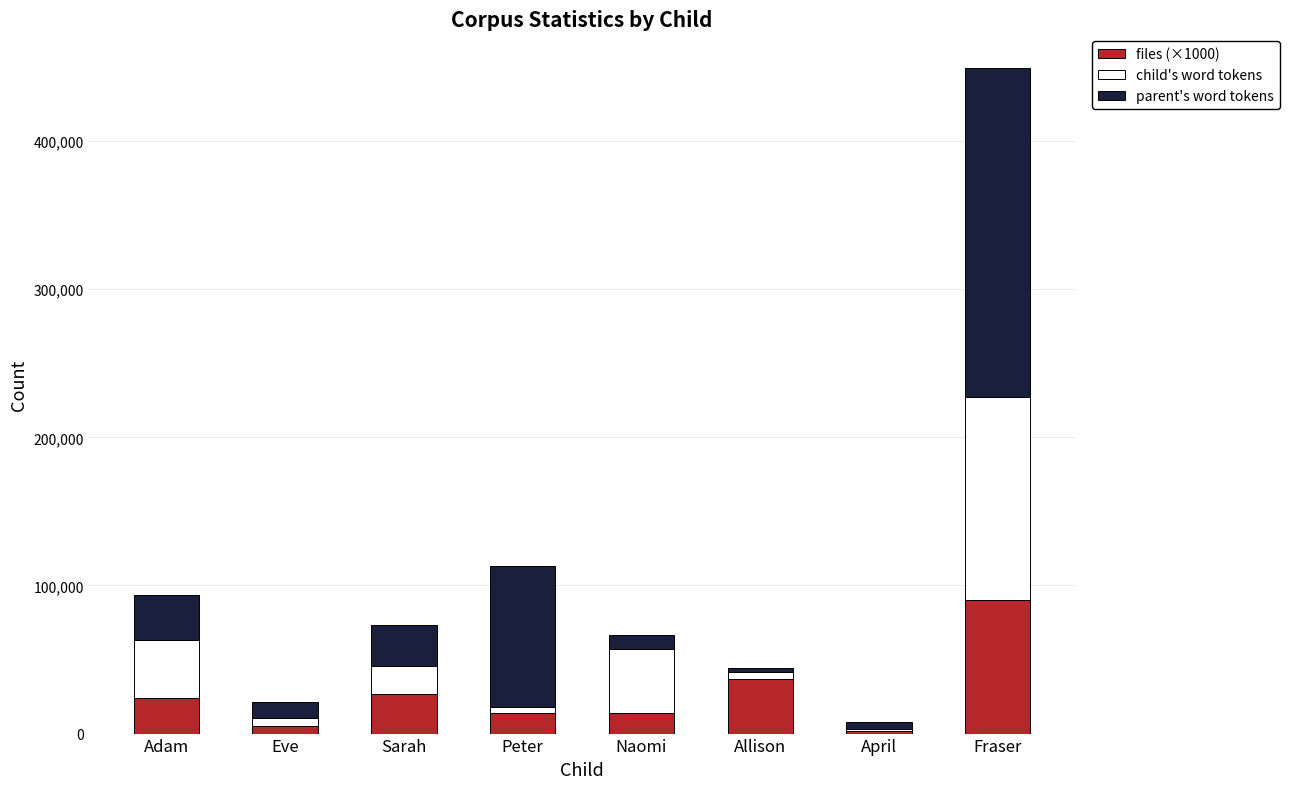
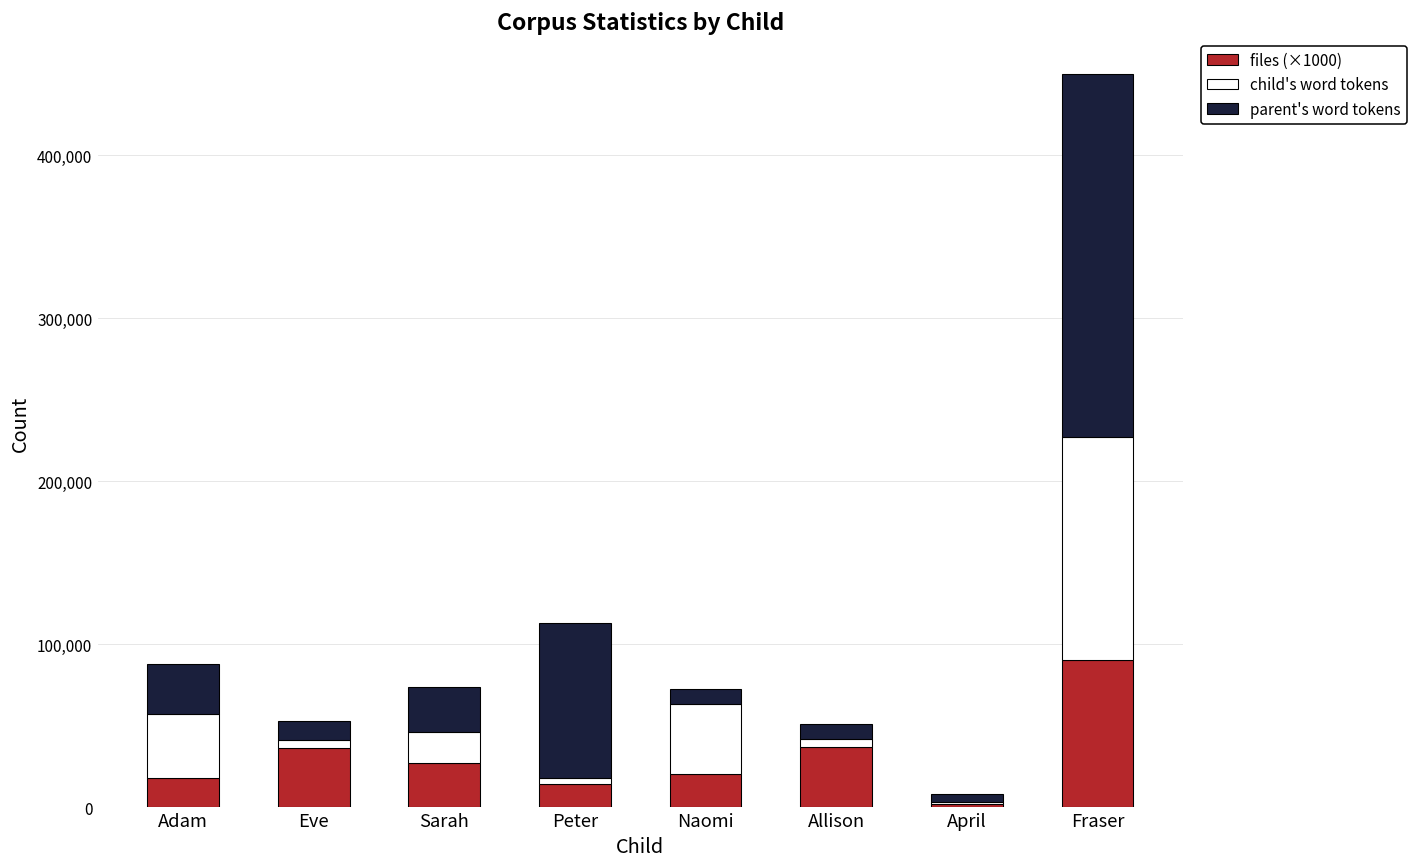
  {
    "files (×1000)": {
-     "Adam": "24,000",
-     "Eve": "5,000",
+     "Adam": "18,000",
+     "Eve": "36,000",
      "Sarah": "27,000",
      "Peter": "14,000",
-     "Naomi": "14,000",
+     "Naomi": "20,000",
      "Allison": "37,000",
      "April": "2,000",
      "Fraser": "90,000"
    },
    "child's word tokens": {
      "Adam": "39,000",
      "Eve": "5,000",
      "Sarah": "19,000",
      "Peter": "4,000",
      "Naomi": "43,000",
      "Allison": "5,000",
      "Fraser": "137,000"
    },
    "parent's word tokens": {
      "Adam": "30,000",
      "Eve": "11,000",
      "Sarah": "28,000",
      "Peter": "95,000",
      "Naomi": "10,000",
-     "Allison": "3,000",
+     "Allison": "9,000",
      "April": "4,000",
      "Fraser": "222,000"
    }
  }
